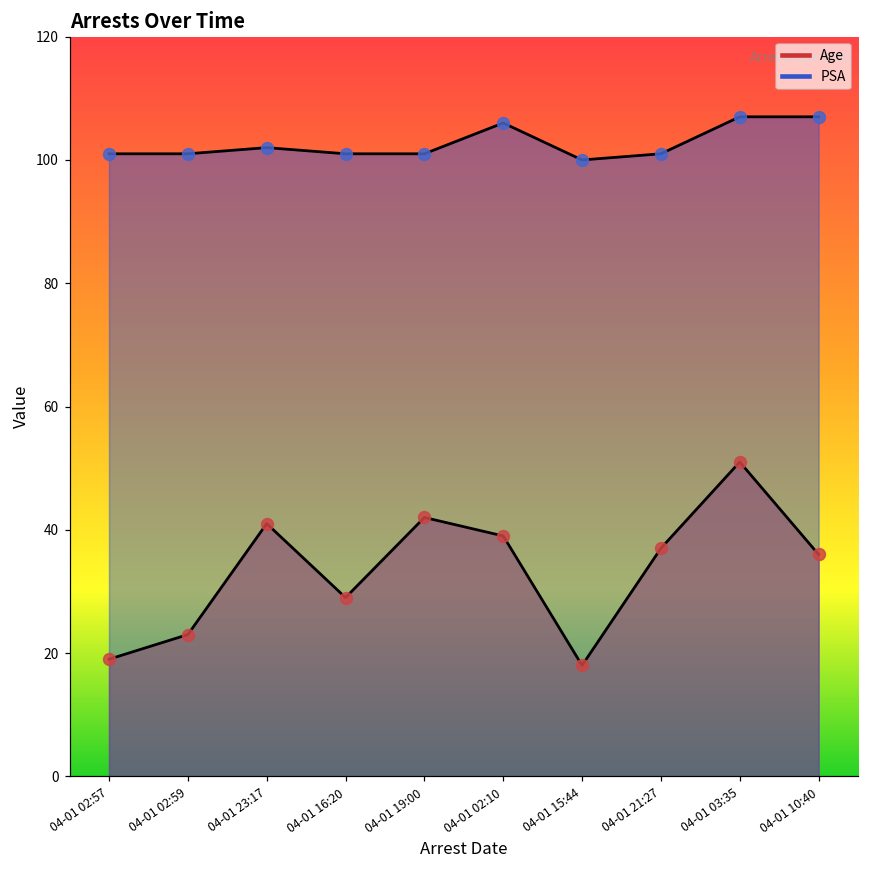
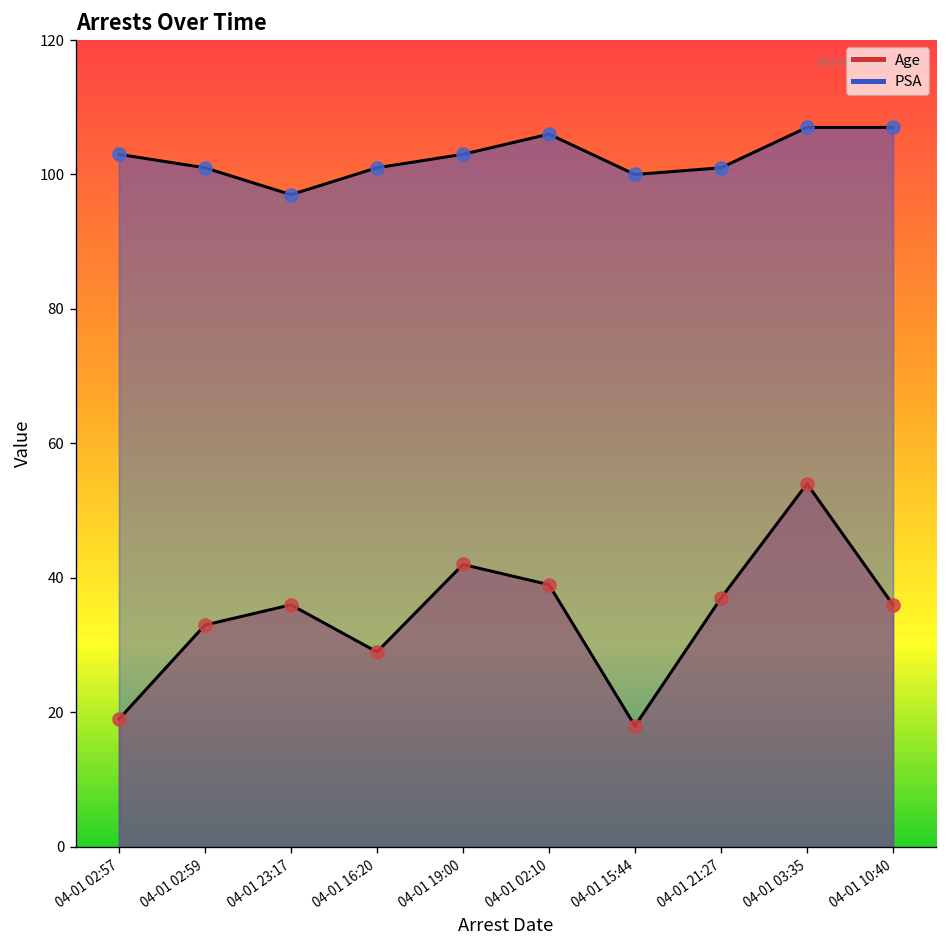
  {
    "Age": {
      "04-01 02:57": 19,
-     "04-01 02:59": 23,
-     "04-01 23:17": 41,
+     "04-01 02:59": 33,
+     "04-01 23:17": 36,
      "04-01 16:20": 29,
      "04-01 19:00": 42,
      "04-01 02:10": 39,
      "04-01 15:44": 18,
      "04-01 21:27": 37,
-     "04-01 03:35": 51,
+     "04-01 03:35": 54,
      "04-01 10:40": 36
    },
    "PSA": {
-     "04-01 02:57": 101,
+     "04-01 02:57": 103,
      "04-01 02:59": 101,
-     "04-01 23:17": 102,
+     "04-01 23:17": 97,
      "04-01 16:20": 101,
-     "04-01 19:00": 101,
+     "04-01 19:00": 103,
      "04-01 02:10": 106,
      "04-01 15:44": 100,
      "04-01 21:27": 101,
      "04-01 03:35": 107,
      "04-01 10:40": 107
    }
  }
